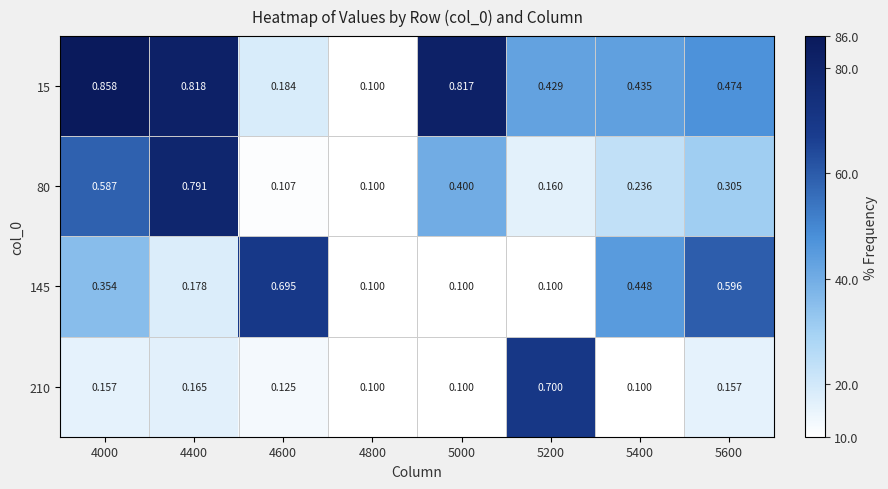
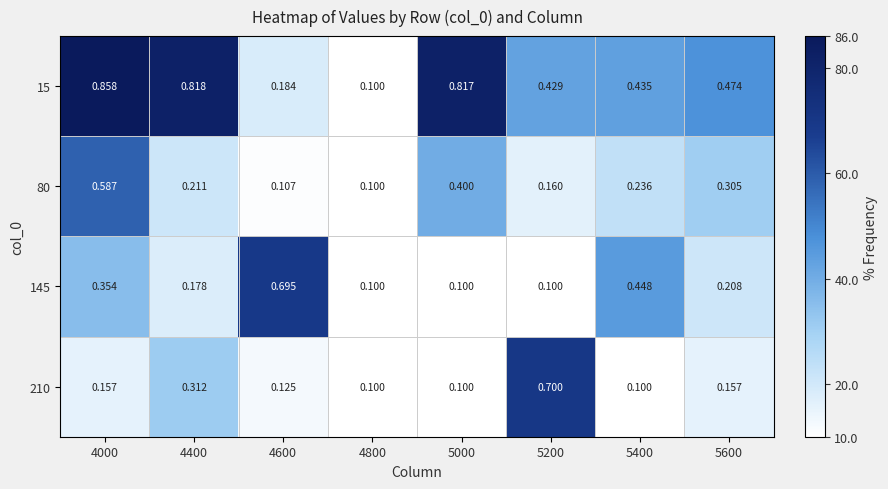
  {
    "15": {
      "4000": 0.858,
      "4400": 0.818,
      "4600": 0.184,
      "4800": 0.100,
      "5000": 0.817,
      "5200": 0.429,
      "5400": 0.435,
      "5600": 0.474
    },
    "80": {
      "4000": 0.587,
-     "4400": 0.791,
+     "4400": 0.211,
      "4600": 0.107,
      "4800": 0.100,
      "5000": 0.400,
      "5200": 0.160,
      "5400": 0.236,
      "5600": 0.305
    },
    "145": {
      "4000": 0.354,
      "4400": 0.178,
      "4600": 0.695,
      "4800": 0.100,
      "5000": 0.100,
      "5200": 0.100,
      "5400": 0.448,
-     "5600": 0.596
+     "5600": 0.208
    },
    "210": {
      "4000": 0.157,
-     "4400": 0.165,
+     "4400": 0.312,
      "4600": 0.125,
      "4800": 0.100,
      "5000": 0.100,
      "5200": 0.700,
      "5400": 0.100,
      "5600": 0.157
    }
  }
